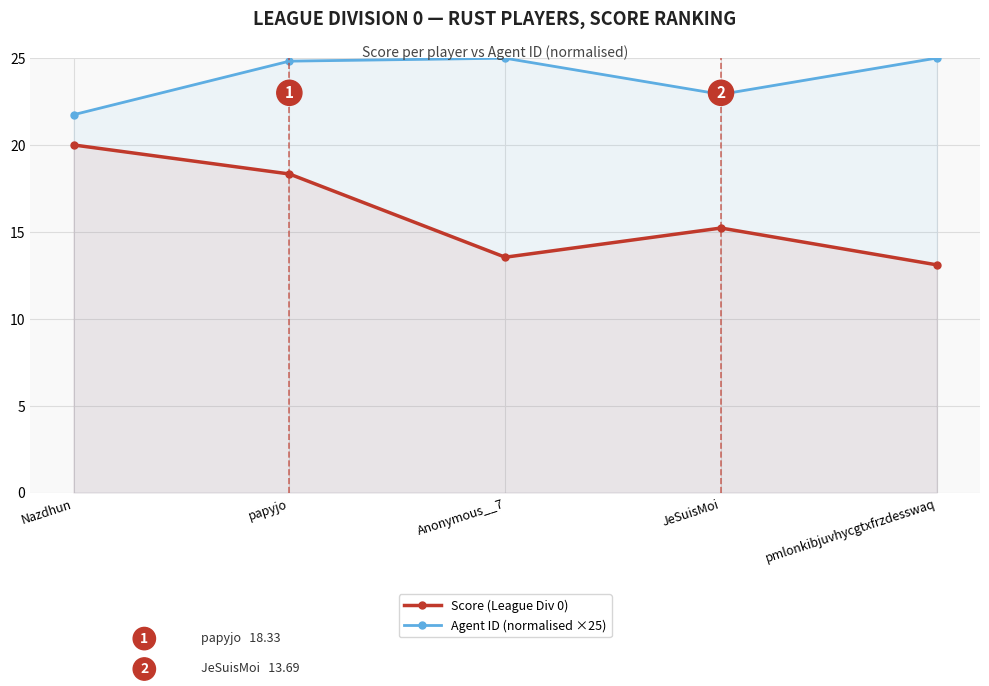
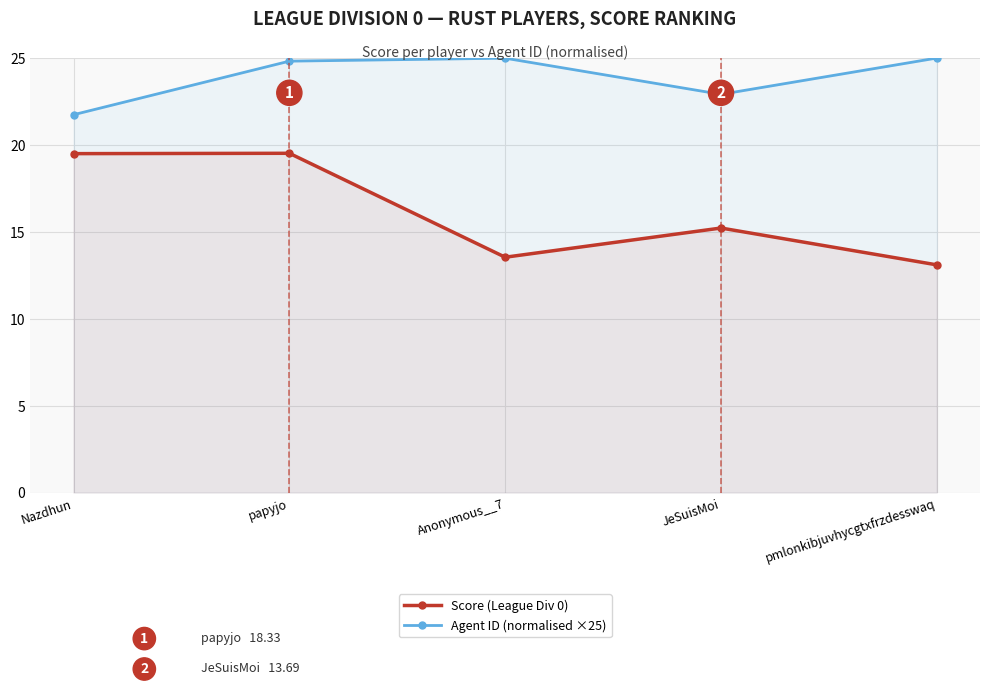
  {
    "Score (League Div 0)": {
-     "Nazdhun": 20.0,
-     "papyjo": 18.3,
+     "Nazdhun": 19.5,
+     "papyjo": 19.5,
      "Anonymous__7": 13.5,
      "JeSuisMoi": 15.2,
      "pmlonkibjuvhycgtxfrzdesswaq": 13.1
    },
    "Agent ID (normalised ×25)": {
      "Nazdhun": 21.7,
      "Anonymous__7": 25.0,
      "pmlonkibjuvhycgtxfrzdesswaq": 25.0
    }
  }
